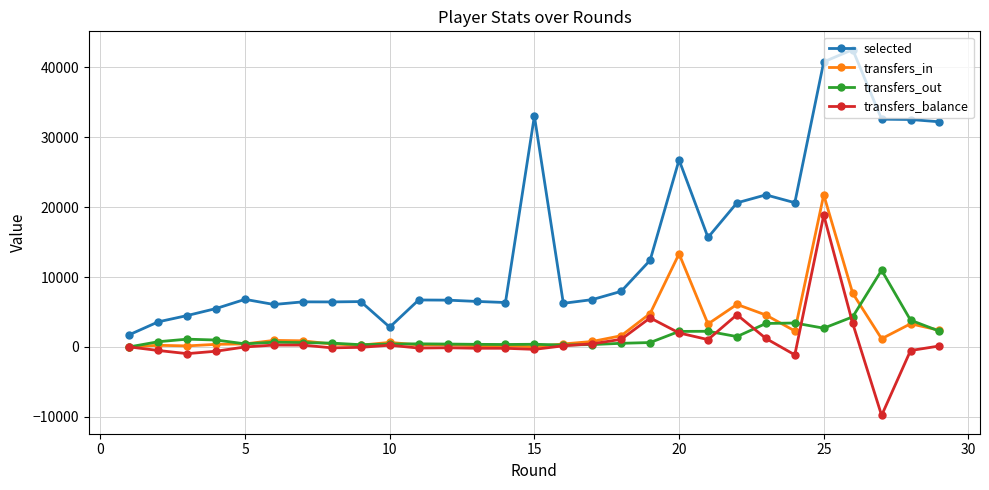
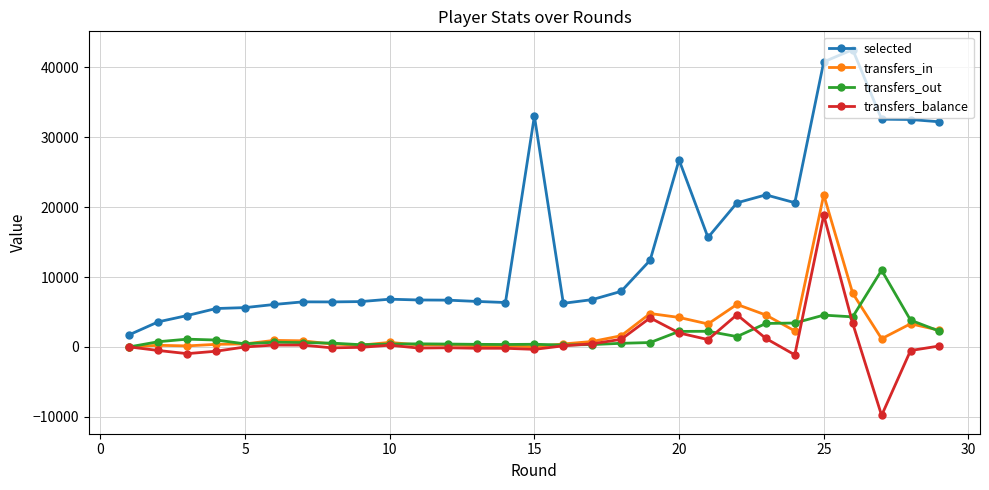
  {
    "selected": {
-     "5": 7000,
-     "10": 3000,
+     "5": 6000,
+     "10": 7000,
      "15": 33000,
      "20": 27000,
      "25": 41000
    },
    "transfers_in": {
-     "20": 13000,
+     "20": 4000,
      "25": 22000
    },
    "transfers_out": {
-     "25": 3000
+     "25": 5000
    },
    "transfers_balance": {
      "5": 0,
      "15": 0,
      "25": 19000
    }
  }
